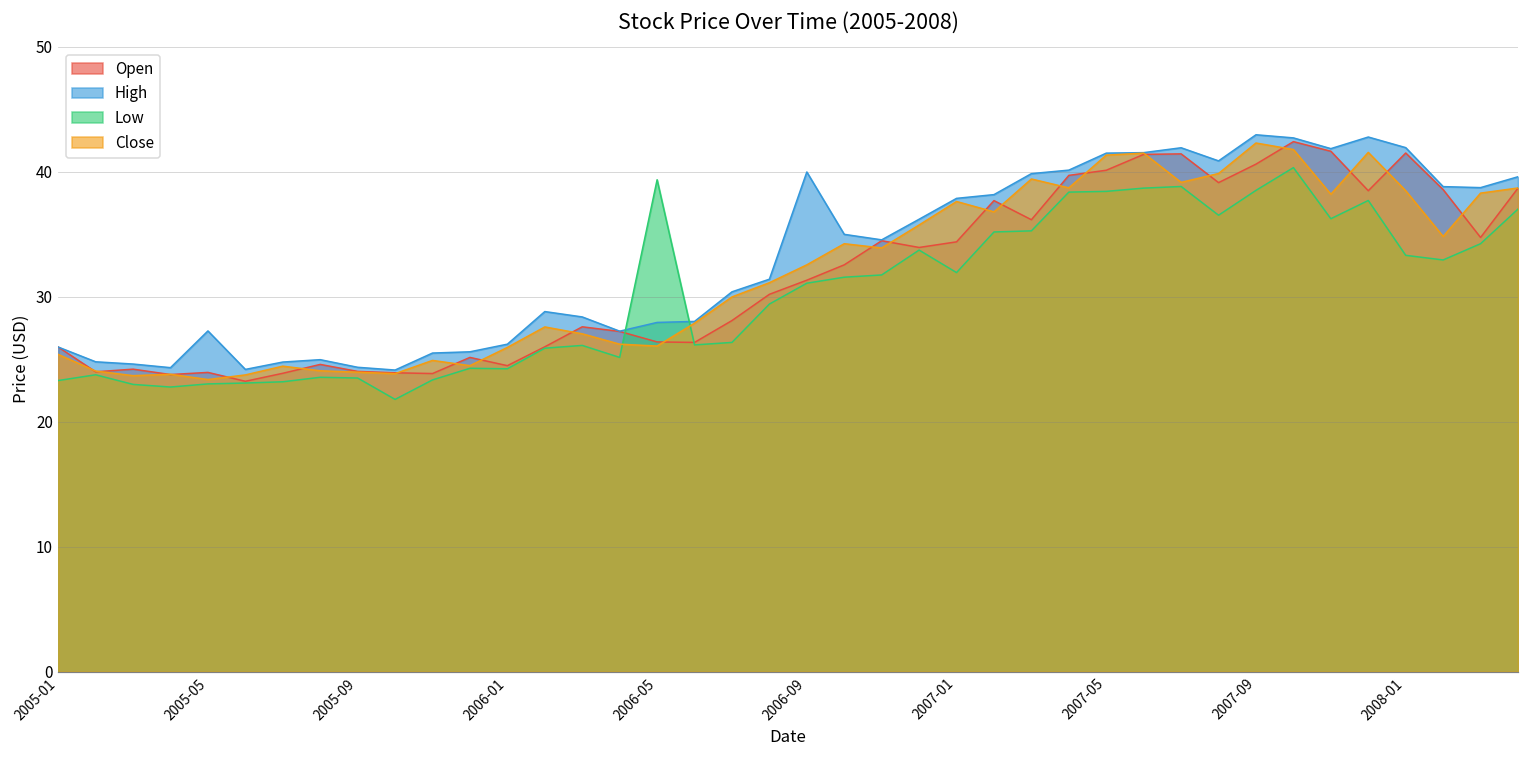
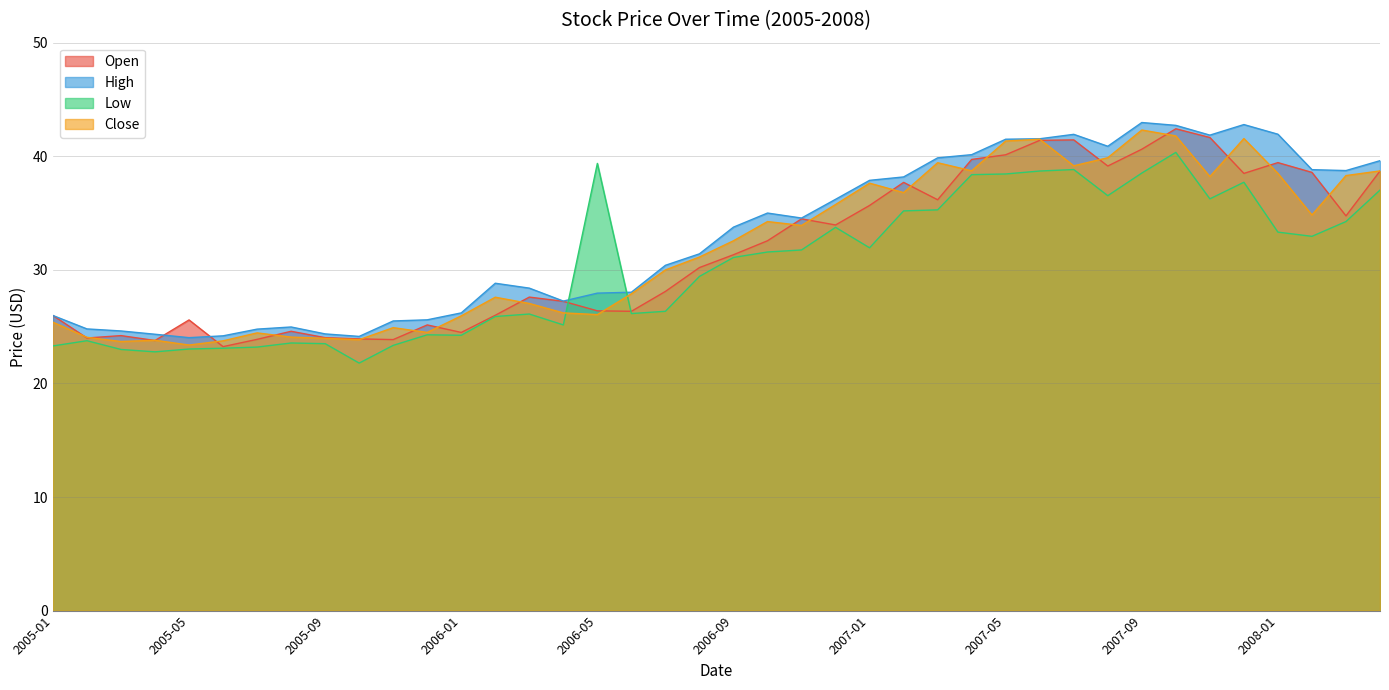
  {
    "Open": {
-     "2005-05": 24.0,
+     "2005-05": 25.6,
      "2006-01": 24.5,
      "2006-05": 26.4,
      "2006-09": 31.3,
-     "2007-01": 34.4,
+     "2007-01": 35.7,
      "2007-05": 40.1,
      "2007-09": 40.6,
-     "2008-01": 41.5
+     "2008-01": 39.4
    },
    "High": {
-     "2005-05": 27.3,
+     "2005-05": 24.0,
      "2005-09": 24.4,
      "2006-01": 26.2,
      "2006-05": 28.0,
-     "2006-09": 40.0,
+     "2006-09": 33.8,
      "2007-01": 37.9,
      "2007-09": 43.0,
      "2008-01": 41.9
    },
    "Low": {
      "2005-01": 23.3,
      "2005-05": 23.0,
      "2005-09": 23.5,
      "2006-01": 24.2,
      "2006-05": 39.4,
      "2006-09": 31.1,
      "2007-01": 31.9,
      "2007-05": 38.4,
      "2007-09": 38.5,
      "2008-01": 33.3
    },
    "Close": {
      "2005-01": 25.4,
      "2005-05": 23.4,
      "2006-01": 26.0,
      "2006-05": 26.1,
      "2006-09": 32.6,
      "2007-01": 37.6,
      "2007-09": 42.3,
      "2008-01": 38.5
    }
  }
